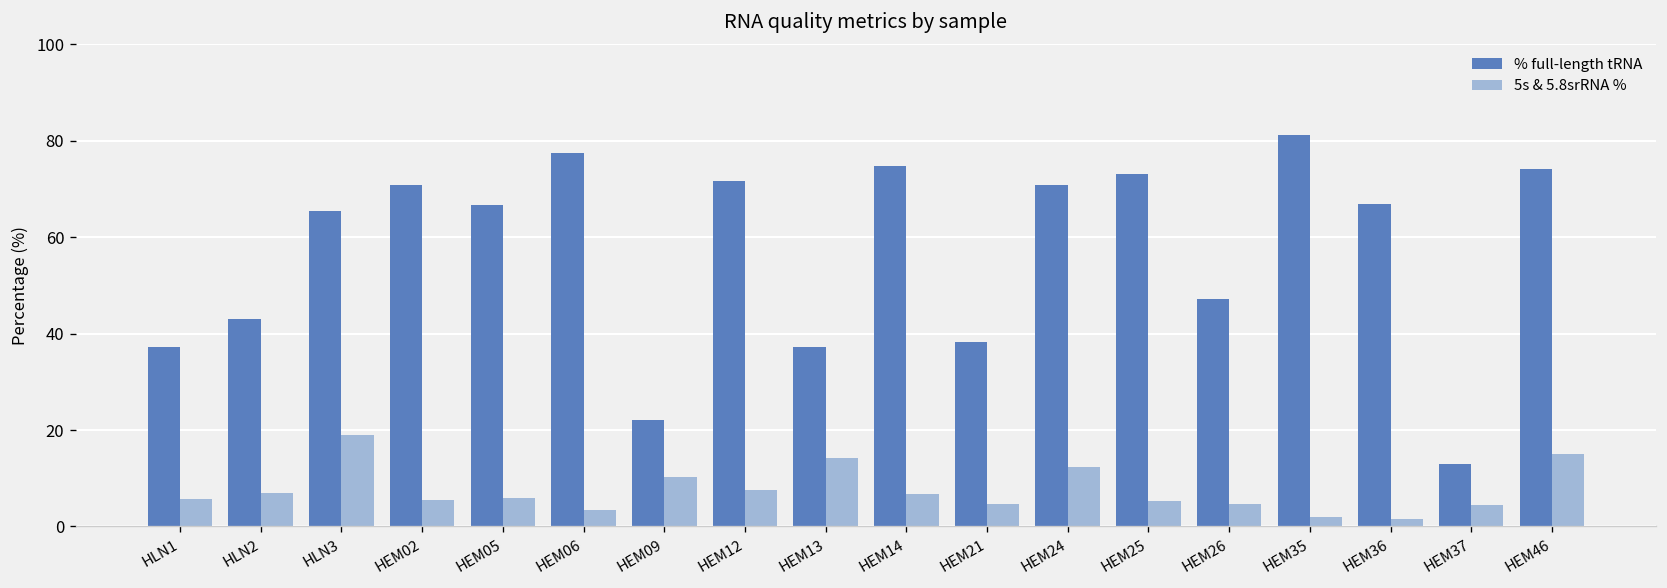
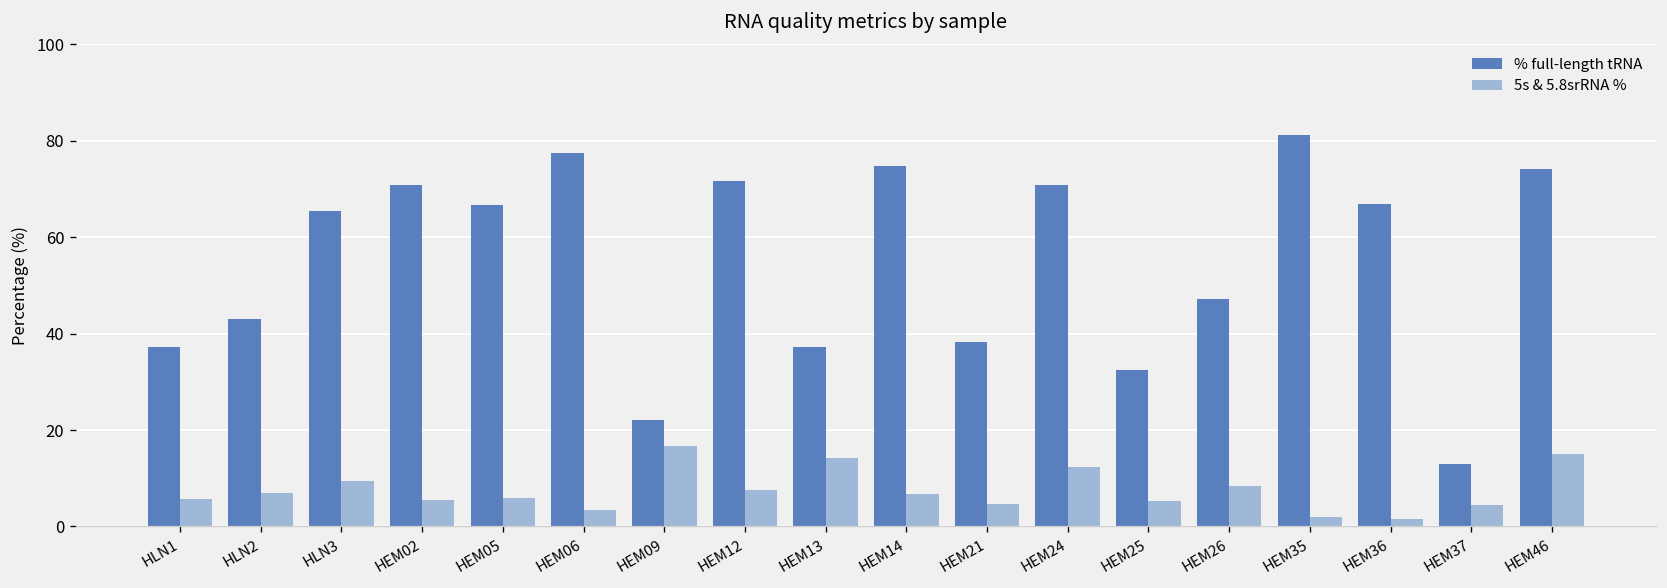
  {
    "% full-length tRNA": {
      "HLN1": 37,
      "HLN2": 43,
      "HLN3": 65,
      "HEM02": 71,
      "HEM05": 67,
      "HEM06": 77,
      "HEM09": 22,
      "HEM12": 72,
      "HEM13": 37,
      "HEM14": 75,
      "HEM21": 38,
      "HEM24": 71,
-     "HEM25": 73,
+     "HEM25": 32,
      "HEM26": 47,
      "HEM35": 81,
      "HEM36": 67,
      "HEM37": 13,
      "HEM46": 74
    },
    "5s & 5.8srRNA %": {
      "HLN1": 6,
      "HLN2": 7,
-     "HLN3": 19,
+     "HLN3": 9,
      "HEM02": 5,
      "HEM05": 6,
      "HEM06": 3,
-     "HEM09": 10,
+     "HEM09": 17,
      "HEM12": 8,
      "HEM13": 14,
      "HEM14": 7,
      "HEM21": 5,
      "HEM24": 12,
      "HEM25": 5,
-     "HEM26": 5,
+     "HEM26": 8,
      "HEM35": 2,
      "HEM36": 2,
      "HEM37": 4,
      "HEM46": 15
    }
  }
